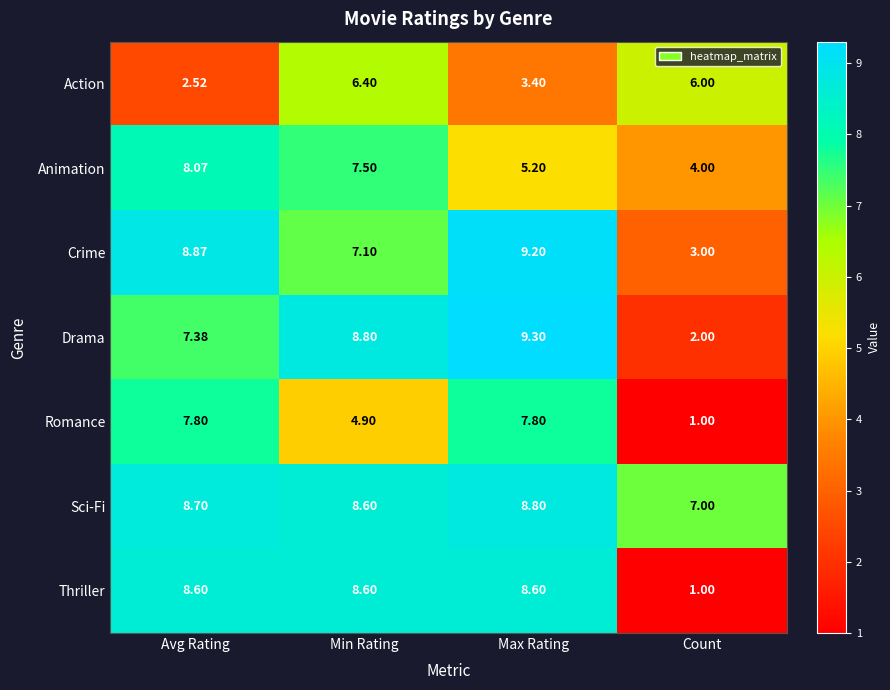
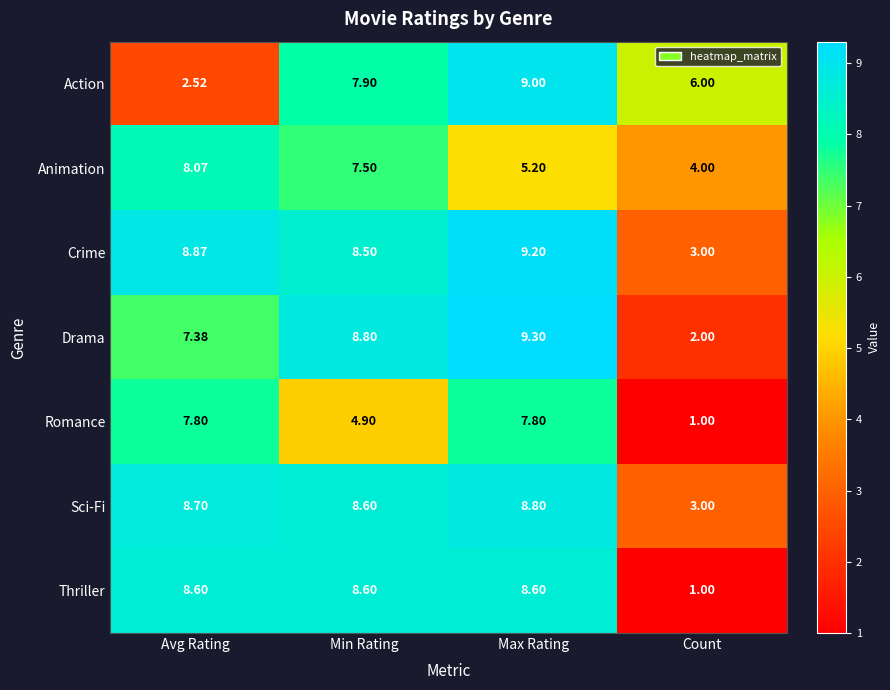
  {
    "Action": {
      "Avg Rating": 2.52,
-     "Min Rating": 6.40,
-     "Max Rating": 3.40,
+     "Min Rating": 7.90,
+     "Max Rating": 9.00,
      "Count": 6.00
    },
    "Animation": {
      "Avg Rating": 8.07,
      "Min Rating": 7.50,
      "Max Rating": 5.20,
      "Count": 4.00
    },
    "Crime": {
      "Avg Rating": 8.87,
-     "Min Rating": 7.10,
+     "Min Rating": 8.50,
      "Max Rating": 9.20,
      "Count": 3.00
    },
    "Drama": {
      "Avg Rating": 7.38,
      "Min Rating": 8.80,
      "Max Rating": 9.30,
      "Count": 2.00
    },
    "Romance": {
      "Avg Rating": 7.80,
      "Min Rating": 4.90,
      "Max Rating": 7.80,
      "Count": 1.00
    },
    "Sci-Fi": {
      "Avg Rating": 8.70,
      "Min Rating": 8.60,
      "Max Rating": 8.80,
-     "Count": 7.00
+     "Count": 3.00
    },
    "Thriller": {
      "Avg Rating": 8.60,
      "Min Rating": 8.60,
      "Max Rating": 8.60,
      "Count": 1.00
    }
  }
